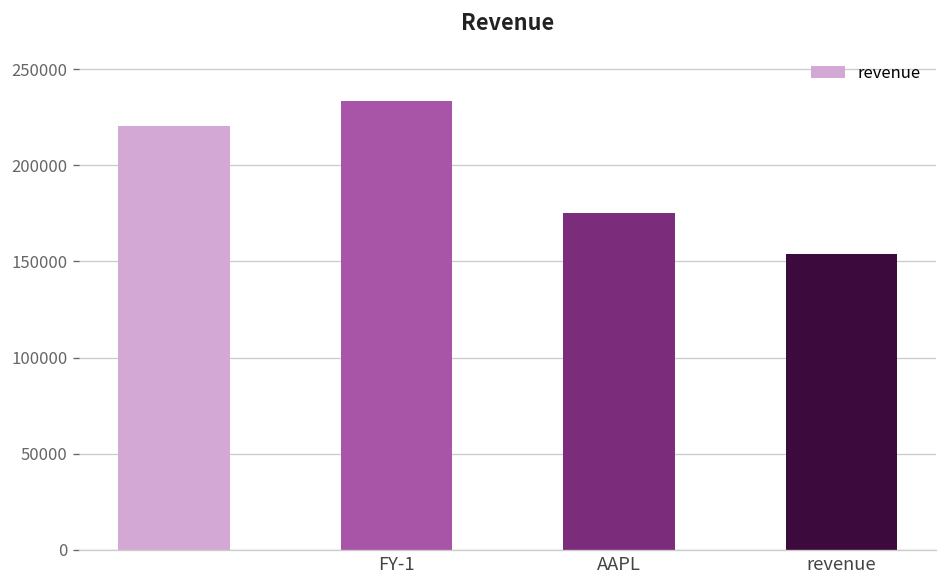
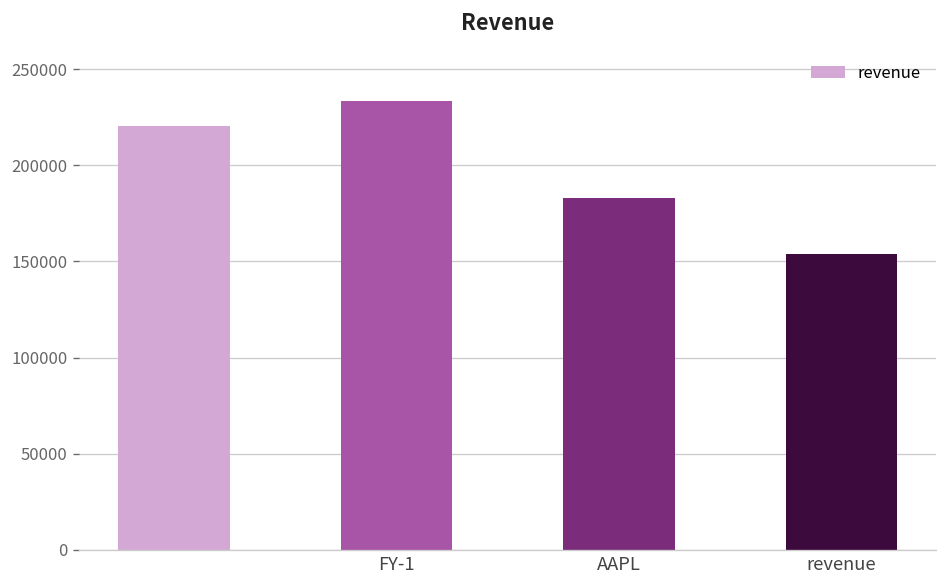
  {
    "FY-1": 234000,
-   "AAPL": 175000,
+   "AAPL": 183000,
    "revenue": 154000
  }
